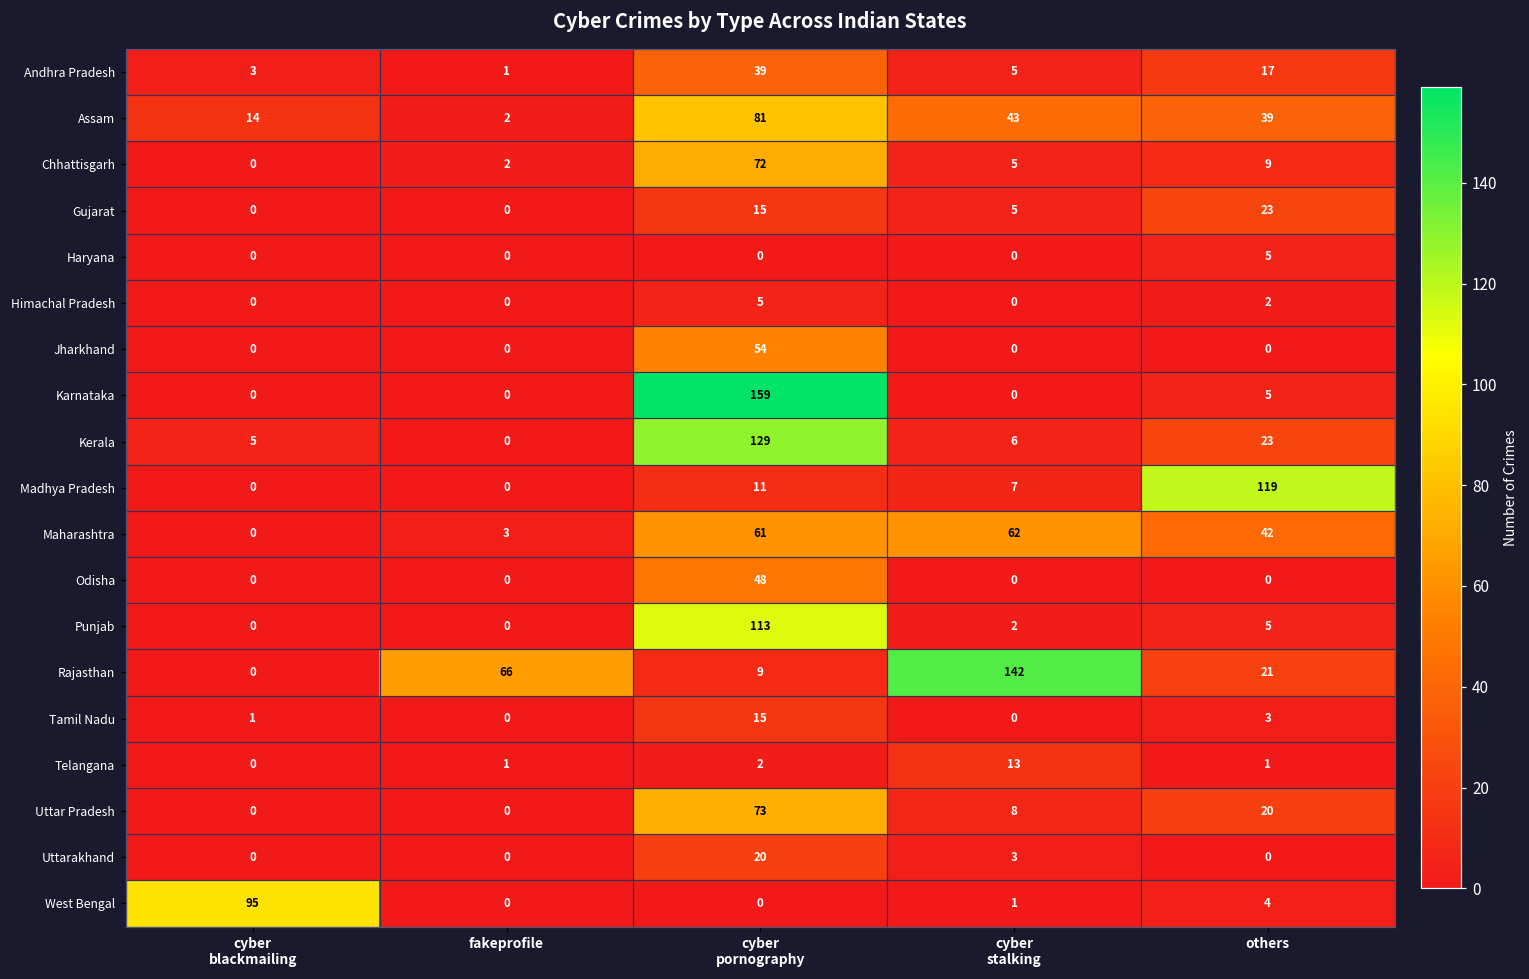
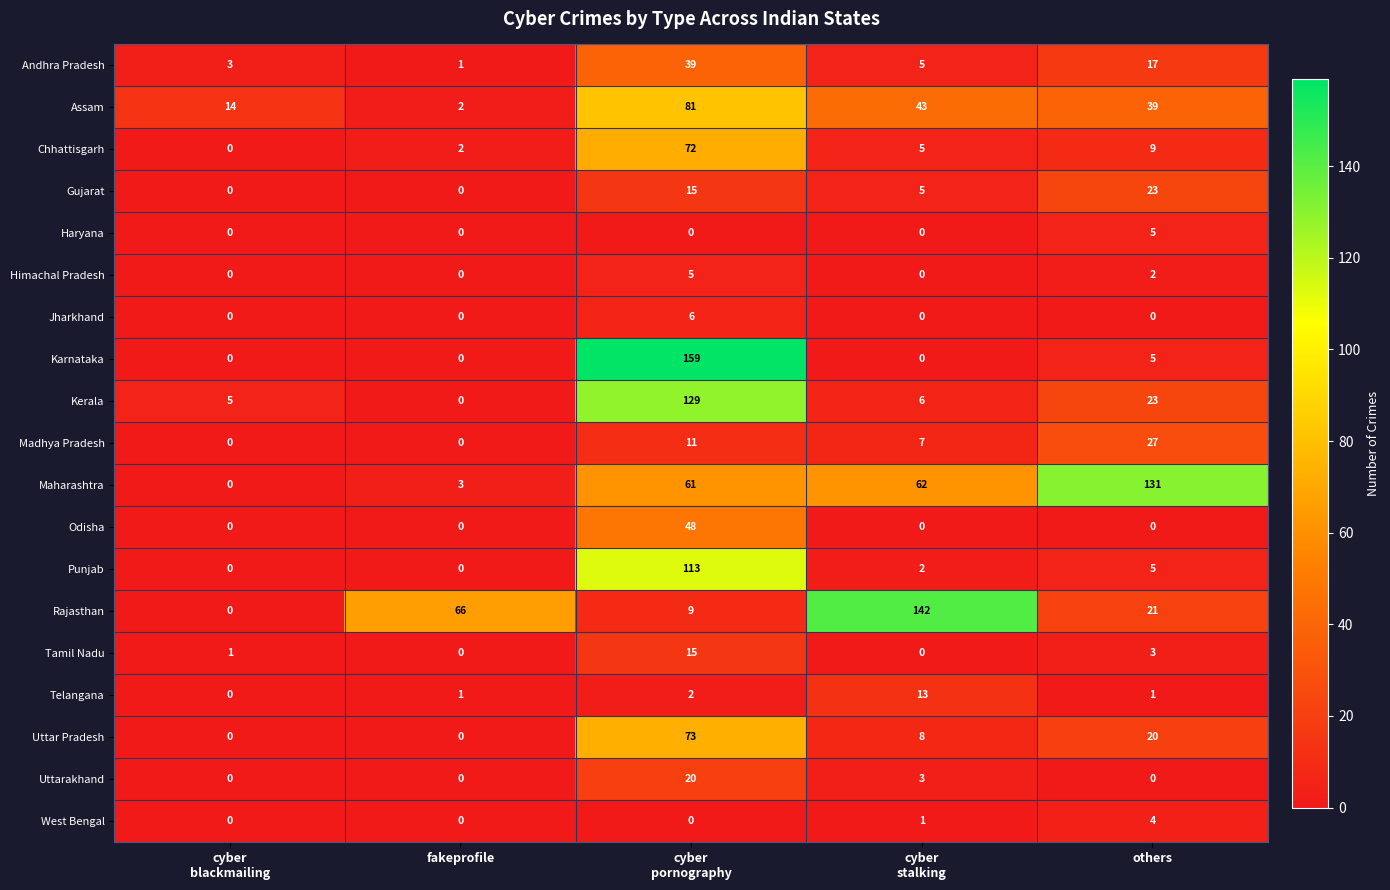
  {
    "Andhra Pradesh": {
      "cyber blackmailing": 3,
      "fakeprofile": 1,
      "cyber pornography": 39,
      "cyber stalking": 5,
      "others": 17
    },
    "Assam": {
      "cyber blackmailing": 14,
      "fakeprofile": 2,
      "cyber pornography": 81,
      "cyber stalking": 43,
      "others": 39
    },
    "Chhattisgarh": {
      "cyber blackmailing": 0,
      "fakeprofile": 2,
      "cyber pornography": 72,
      "cyber stalking": 5,
      "others": 9
    },
    "Gujarat": {
      "cyber blackmailing": 0,
      "fakeprofile": 0,
      "cyber pornography": 15,
      "cyber stalking": 5,
      "others": 23
    },
    "Haryana": {
      "cyber blackmailing": 0,
      "fakeprofile": 0,
      "cyber pornography": 0,
      "cyber stalking": 0,
      "others": 5
    },
    "Himachal Pradesh": {
      "cyber blackmailing": 0,
      "fakeprofile": 0,
      "cyber pornography": 5,
      "cyber stalking": 0,
      "others": 2
    },
    "Jharkhand": {
      "cyber blackmailing": 0,
      "fakeprofile": 0,
-     "cyber pornography": 54,
+     "cyber pornography": 6,
      "cyber stalking": 0,
      "others": 0
    },
    "Karnataka": {
      "cyber blackmailing": 0,
      "fakeprofile": 0,
      "cyber pornography": 159,
      "cyber stalking": 0,
      "others": 5
    },
    "Kerala": {
      "cyber blackmailing": 5,
      "fakeprofile": 0,
      "cyber pornography": 129,
      "cyber stalking": 6,
      "others": 23
    },
    "Madhya Pradesh": {
      "cyber blackmailing": 0,
      "fakeprofile": 0,
      "cyber pornography": 11,
      "cyber stalking": 7,
-     "others": 119
+     "others": 27
    },
    "Maharashtra": {
      "cyber blackmailing": 0,
      "fakeprofile": 3,
      "cyber pornography": 61,
      "cyber stalking": 62,
-     "others": 42
+     "others": 131
    },
    "Odisha": {
      "cyber blackmailing": 0,
      "fakeprofile": 0,
      "cyber pornography": 48,
      "cyber stalking": 0,
      "others": 0
    },
    "Punjab": {
      "cyber blackmailing": 0,
      "fakeprofile": 0,
      "cyber pornography": 113,
      "cyber stalking": 2,
      "others": 5
    },
    "Rajasthan": {
      "cyber blackmailing": 0,
      "fakeprofile": 66,
      "cyber pornography": 9,
      "cyber stalking": 142,
      "others": 21
    },
    "Tamil Nadu": {
      "cyber blackmailing": 1,
      "fakeprofile": 0,
      "cyber pornography": 15,
      "cyber stalking": 0,
      "others": 3
    },
    "Telangana": {
      "cyber blackmailing": 0,
      "fakeprofile": 1,
      "cyber pornography": 2,
      "cyber stalking": 13,
      "others": 1
    },
    "Uttar Pradesh": {
      "cyber blackmailing": 0,
      "fakeprofile": 0,
      "cyber pornography": 73,
      "cyber stalking": 8,
      "others": 20
    },
    "Uttarakhand": {
      "cyber blackmailing": 0,
      "fakeprofile": 0,
      "cyber pornography": 20,
      "cyber stalking": 3,
      "others": 0
    },
    "West Bengal": {
-     "cyber blackmailing": 95,
+     "cyber blackmailing": 0,
      "fakeprofile": 0,
      "cyber pornography": 0,
      "cyber stalking": 1,
      "others": 4
    }
  }
